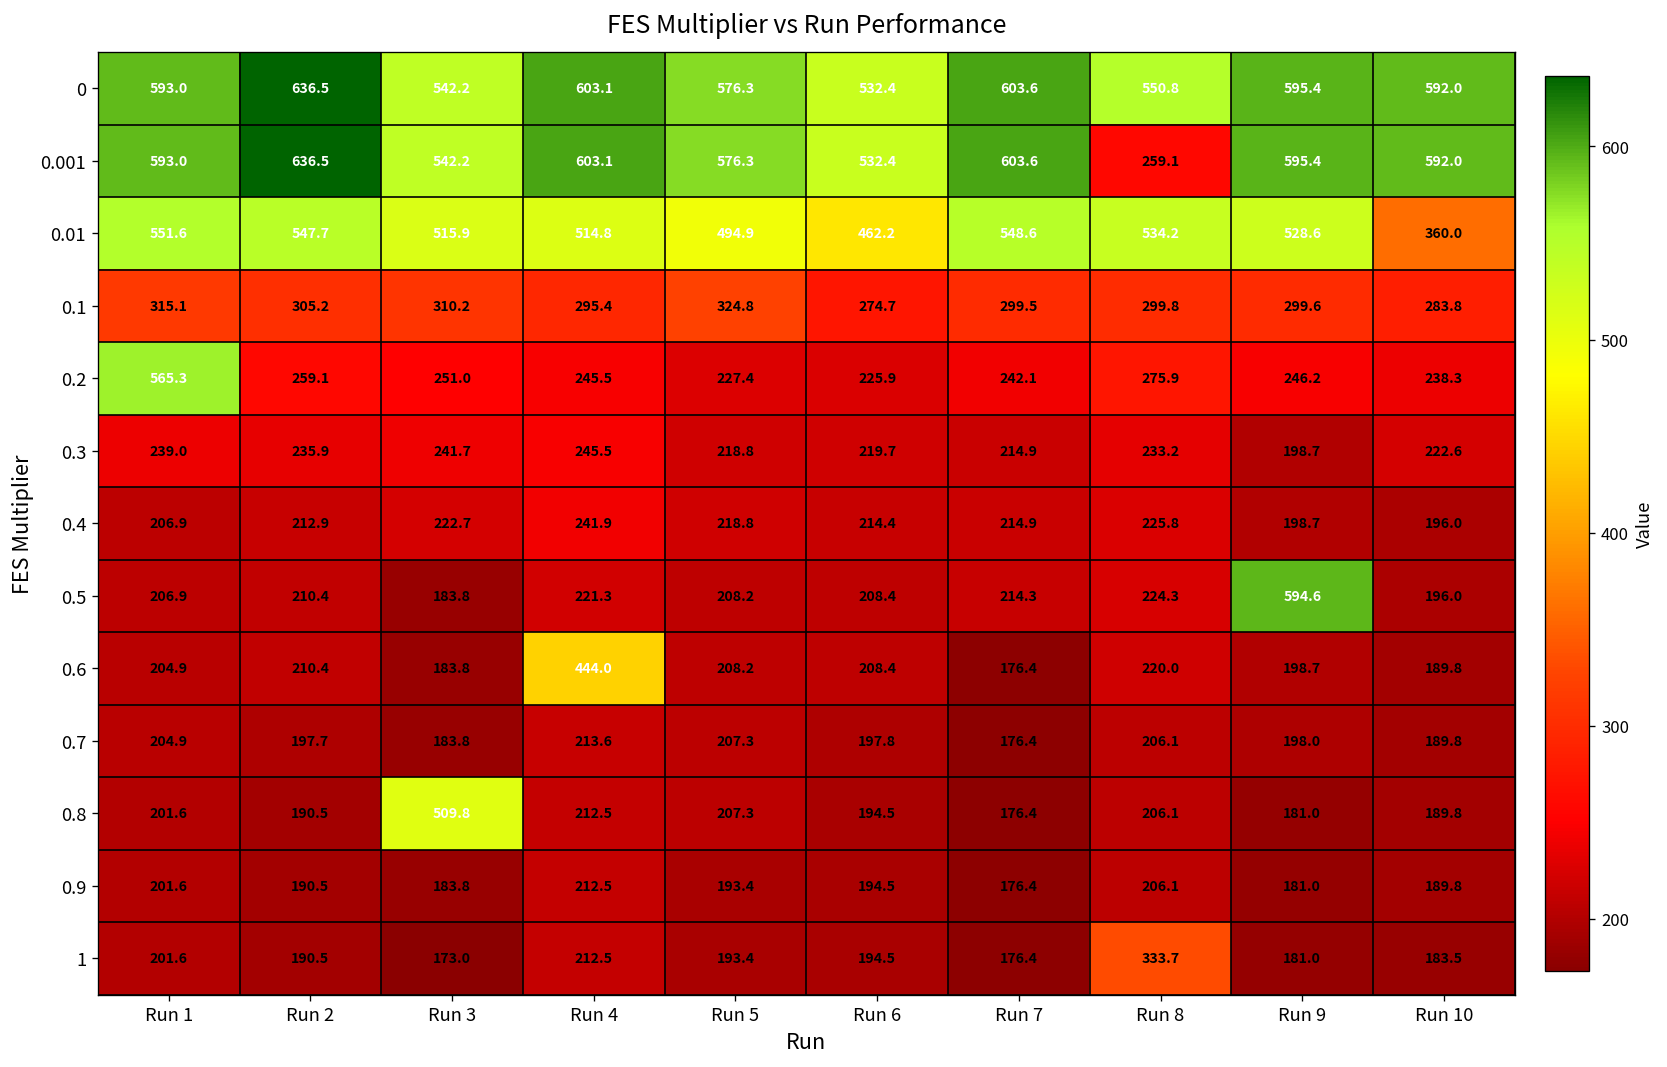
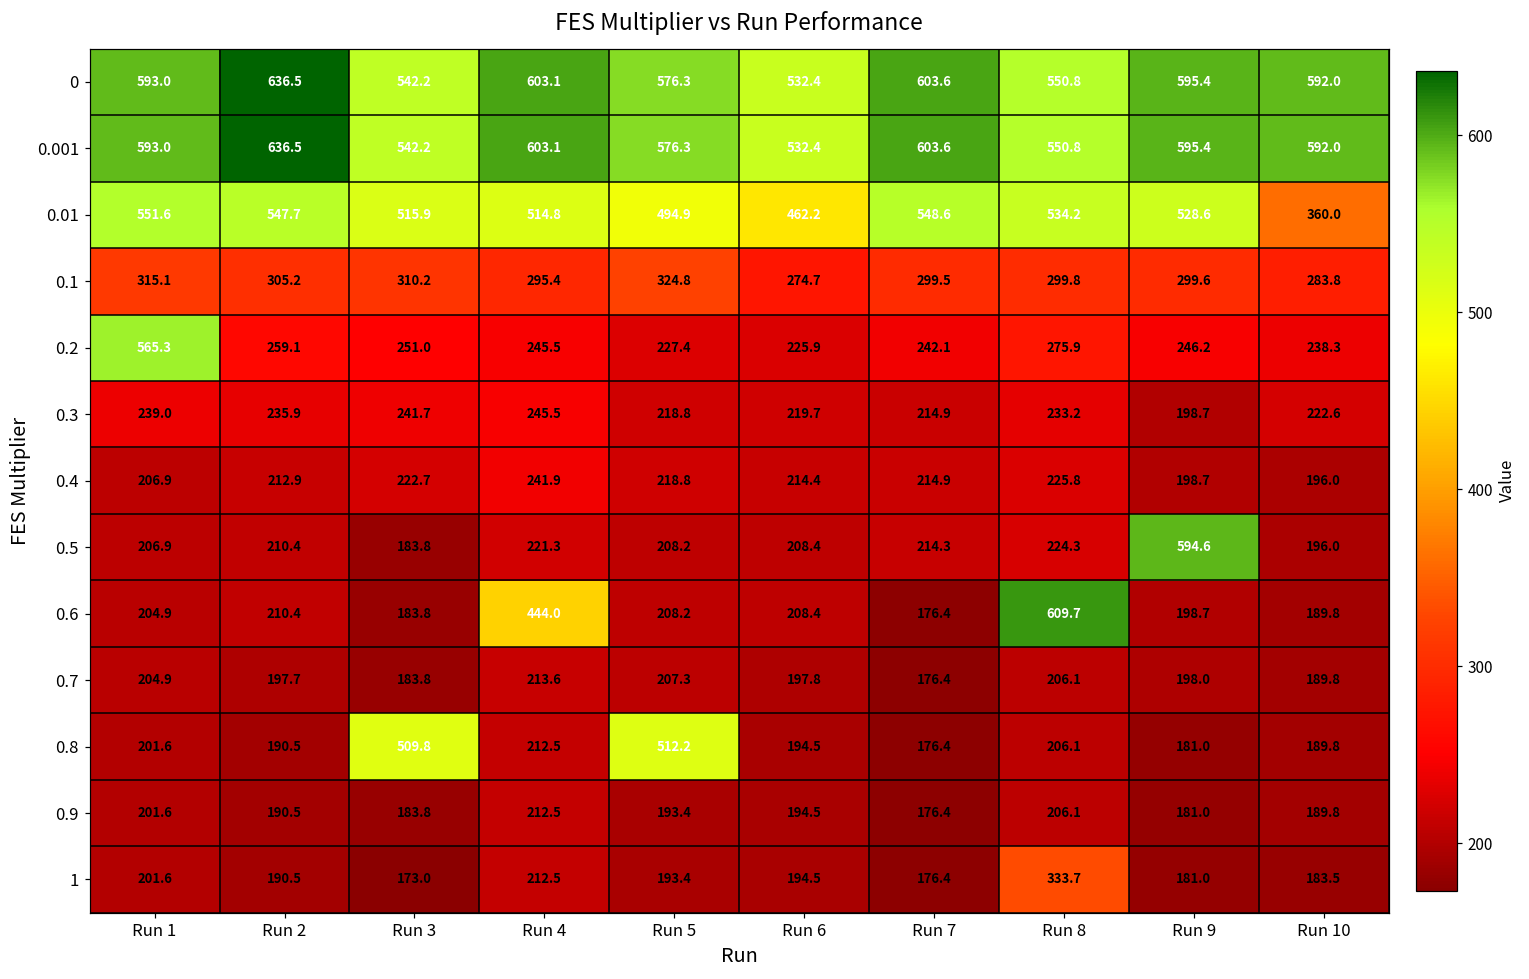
  {
    "0": {
      "Run 1": 593.0,
      "Run 2": 636.5,
      "Run 3": 542.2,
      "Run 4": 603.1,
      "Run 5": 576.3,
      "Run 6": 532.4,
      "Run 7": 603.6,
      "Run 8": 550.8,
      "Run 9": 595.4,
      "Run 10": 592.0
    },
    "0.001": {
      "Run 1": 593.0,
      "Run 2": 636.5,
      "Run 3": 542.2,
      "Run 4": 603.1,
      "Run 5": 576.3,
      "Run 6": 532.4,
      "Run 7": 603.6,
-     "Run 8": 259.1,
+     "Run 8": 550.8,
      "Run 9": 595.4,
      "Run 10": 592.0
    },
    "0.01": {
      "Run 1": 551.6,
      "Run 2": 547.7,
      "Run 3": 515.9,
      "Run 4": 514.8,
      "Run 5": 494.9,
      "Run 6": 462.2,
      "Run 7": 548.6,
      "Run 8": 534.2,
      "Run 9": 528.6,
      "Run 10": 360.0
    },
    "0.1": {
      "Run 1": 315.1,
      "Run 2": 305.2,
      "Run 3": 310.2,
      "Run 4": 295.4,
      "Run 5": 324.8,
      "Run 6": 274.7,
      "Run 7": 299.5,
      "Run 8": 299.8,
      "Run 9": 299.6,
      "Run 10": 283.8
    },
    "0.2": {
      "Run 1": 565.3,
      "Run 2": 259.1,
      "Run 3": 251.0,
      "Run 4": 245.5,
      "Run 5": 227.4,
      "Run 6": 225.9,
      "Run 7": 242.1,
      "Run 8": 275.9,
      "Run 9": 246.2,
      "Run 10": 238.3
    },
    "0.3": {
      "Run 1": 239.0,
      "Run 2": 235.9,
      "Run 3": 241.7,
      "Run 4": 245.5,
      "Run 5": 218.8,
      "Run 6": 219.7,
      "Run 7": 214.9,
      "Run 8": 233.2,
      "Run 9": 198.7,
      "Run 10": 222.6
    },
    "0.4": {
      "Run 1": 206.9,
      "Run 2": 212.9,
      "Run 3": 222.7,
      "Run 4": 241.9,
      "Run 5": 218.8,
      "Run 6": 214.4,
      "Run 7": 214.9,
      "Run 8": 225.8,
      "Run 9": 198.7,
      "Run 10": 196.0
    },
    "0.5": {
      "Run 1": 206.9,
      "Run 2": 210.4,
      "Run 3": 183.8,
      "Run 4": 221.3,
      "Run 5": 208.2,
      "Run 6": 208.4,
      "Run 7": 214.3,
      "Run 8": 224.3,
      "Run 9": 594.6,
      "Run 10": 196.0
    },
    "0.6": {
      "Run 1": 204.9,
      "Run 2": 210.4,
      "Run 3": 183.8,
      "Run 4": 444.0,
      "Run 5": 208.2,
      "Run 6": 208.4,
      "Run 7": 176.4,
-     "Run 8": 220.0,
+     "Run 8": 609.7,
      "Run 9": 198.7,
      "Run 10": 189.8
    },
    "0.7": {
      "Run 1": 204.9,
      "Run 2": 197.7,
      "Run 3": 183.8,
      "Run 4": 213.6,
      "Run 5": 207.3,
      "Run 6": 197.8,
      "Run 7": 176.4,
      "Run 8": 206.1,
      "Run 9": 198.0,
      "Run 10": 189.8
    },
    "0.8": {
      "Run 1": 201.6,
      "Run 2": 190.5,
      "Run 3": 509.8,
      "Run 4": 212.5,
-     "Run 5": 207.3,
+     "Run 5": 512.2,
      "Run 6": 194.5,
      "Run 7": 176.4,
      "Run 8": 206.1,
      "Run 9": 181.0,
      "Run 10": 189.8
    },
    "0.9": {
      "Run 1": 201.6,
      "Run 2": 190.5,
      "Run 3": 183.8,
      "Run 4": 212.5,
      "Run 5": 193.4,
      "Run 6": 194.5,
      "Run 7": 176.4,
      "Run 8": 206.1,
      "Run 9": 181.0,
      "Run 10": 189.8
    },
    "1": {
      "Run 1": 201.6,
      "Run 2": 190.5,
      "Run 3": 173.0,
      "Run 4": 212.5,
      "Run 5": 193.4,
      "Run 6": 194.5,
      "Run 7": 176.4,
      "Run 8": 333.7,
      "Run 9": 181.0,
      "Run 10": 183.5
    }
  }
